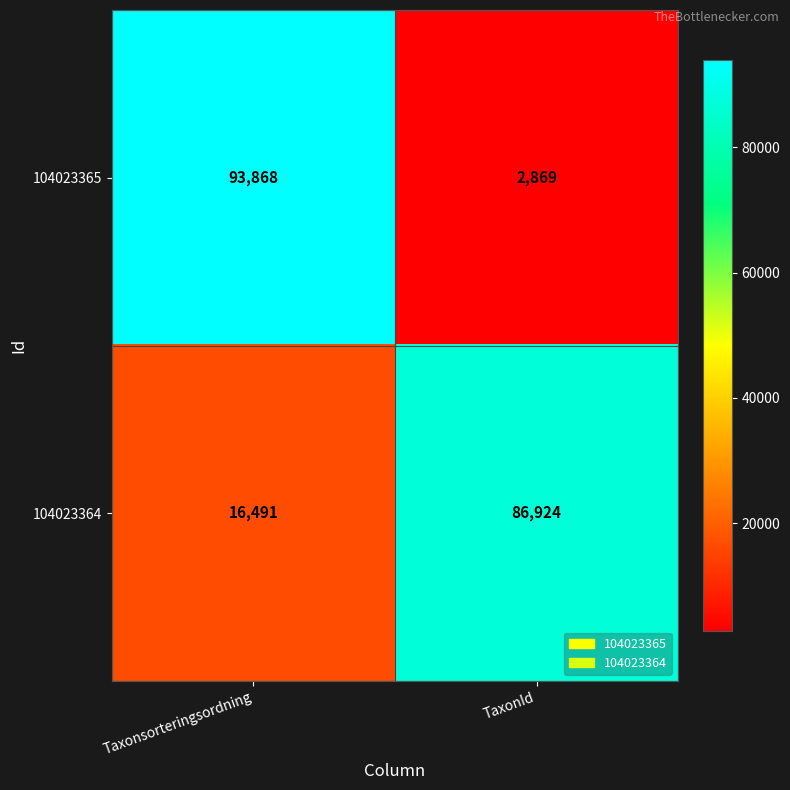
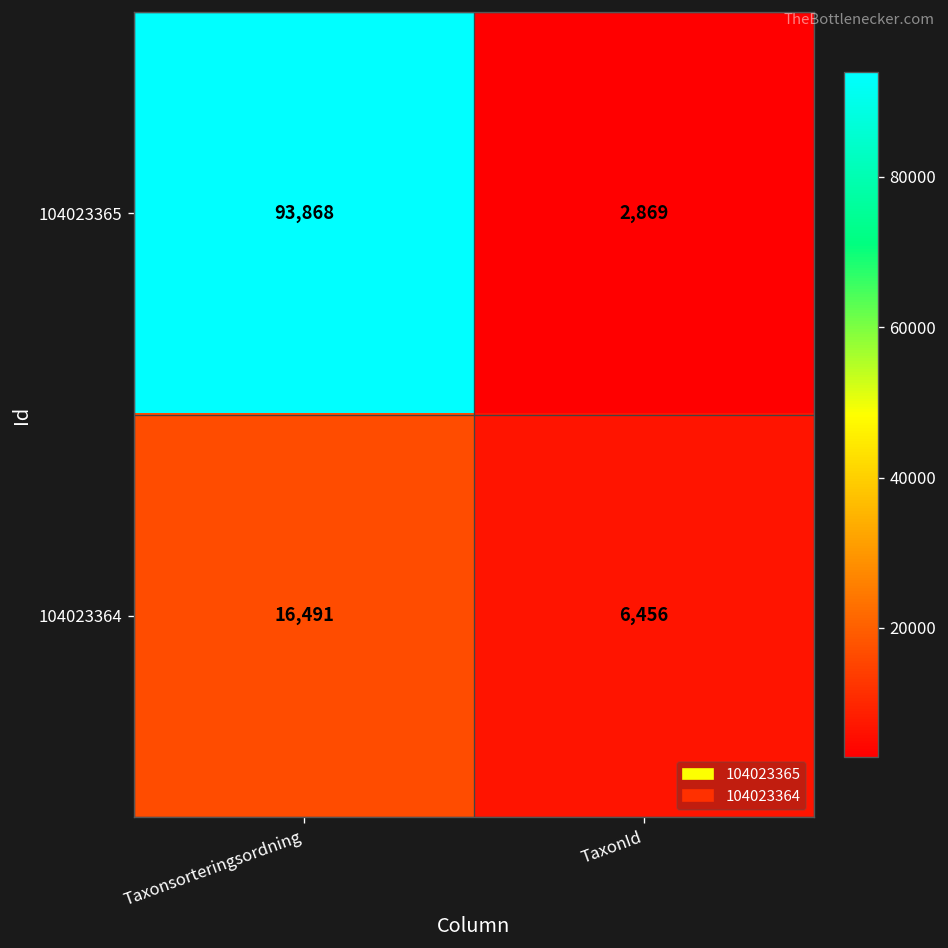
  {
    "104023365": {
      "Taxonsorteringsordning": "93,868",
      "TaxonId": "2,869"
    },
    "104023364": {
      "Taxonsorteringsordning": "16,491",
-     "TaxonId": "86,924"
+     "TaxonId": "6,456"
    }
  }
